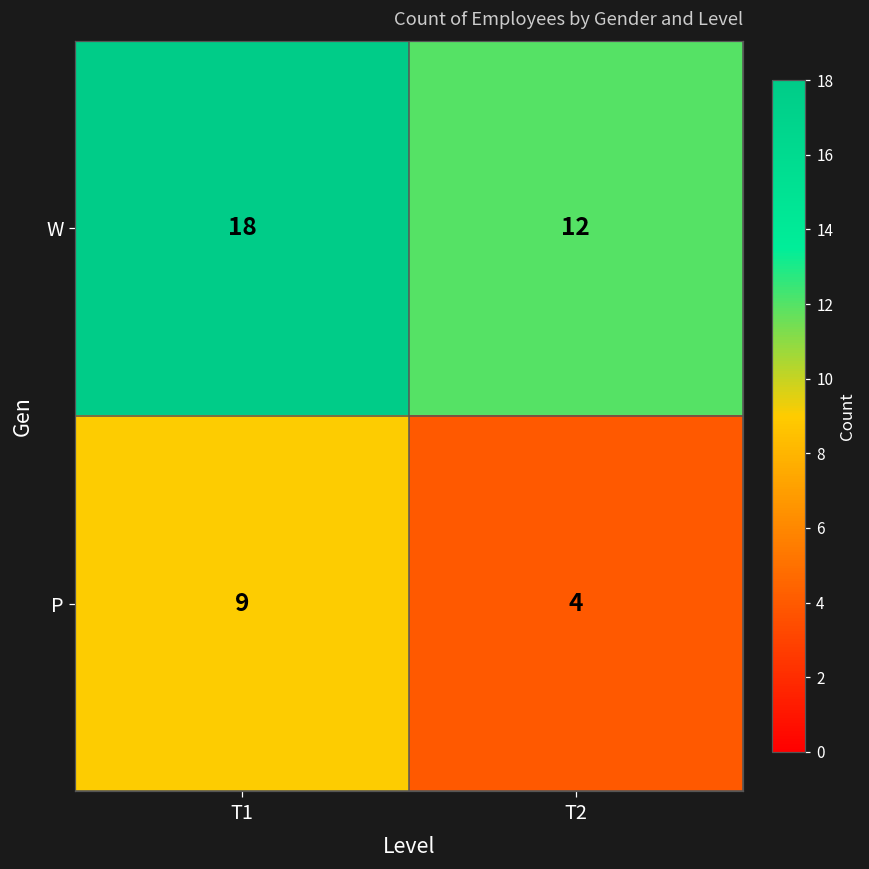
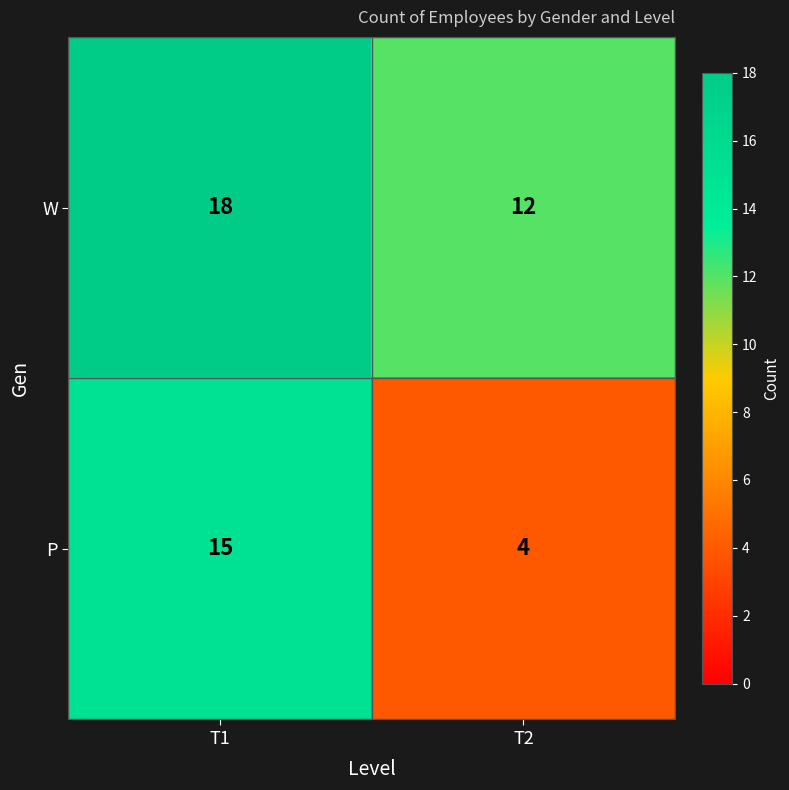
  {
    "W": {
      "T1": 18,
      "T2": 12
    },
    "P": {
-     "T1": 9,
+     "T1": 15,
      "T2": 4
    }
  }
